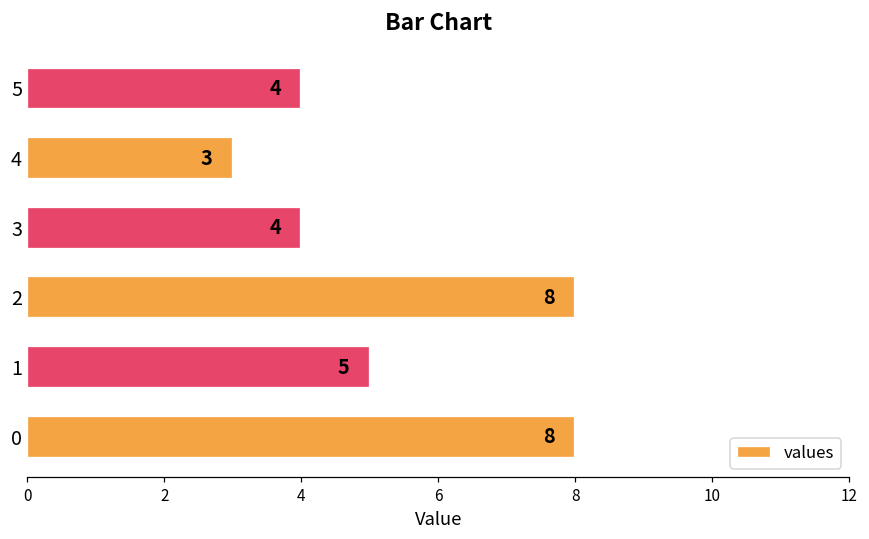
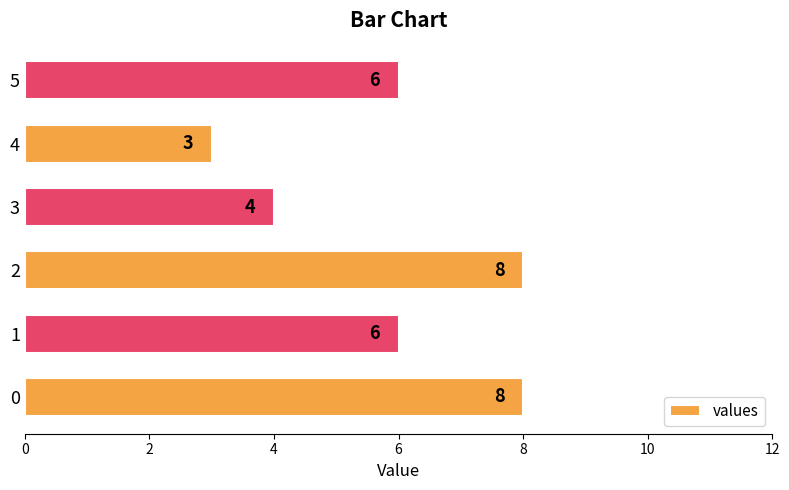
  {
-   "5": 4,
+   "5": 6,
    "4": 3,
    "3": 4,
    "2": 8,
-   "1": 5,
+   "1": 6,
    "0": 8
  }
